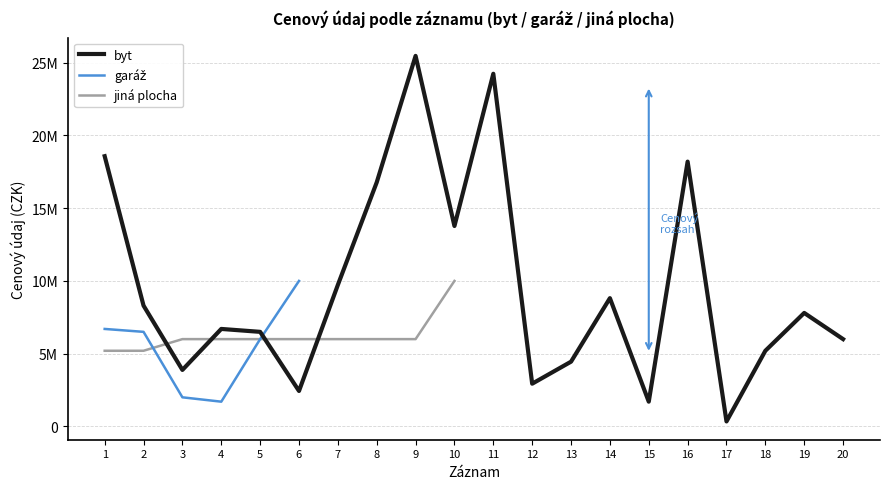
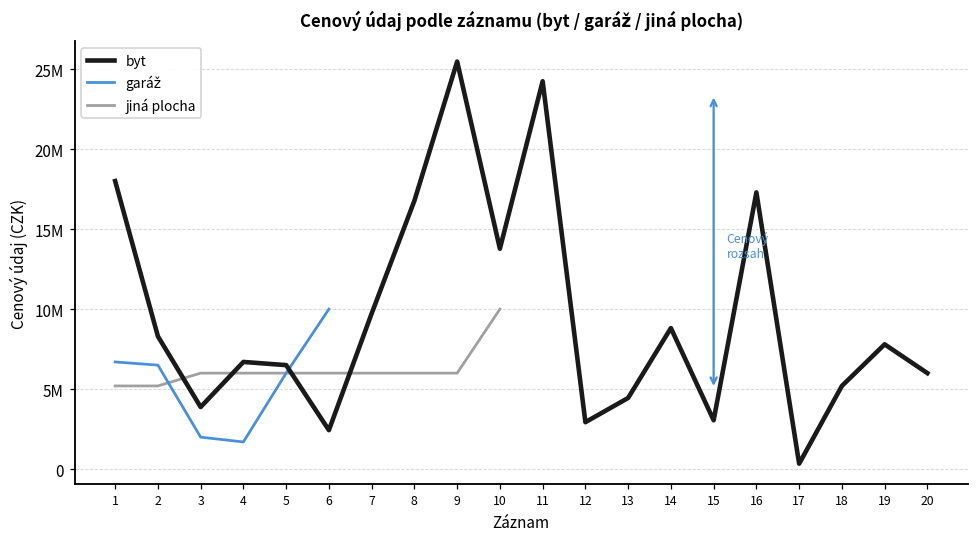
  {
    "byt": {
-     "1": 18600000,
+     "1": 18000000,
      "2": 8300000,
      "3": 3900000,
      "4": 6700000,
      "5": 6500000,
      "6": 2400000,
      "7": 9700000,
      "8": 16800000,
      "9": 25500000,
      "10": 13800000,
      "11": 24200000,
      "12": 2900000,
      "13": 4500000,
      "14": 8800000,
-     "15": 1700000,
-     "16": 18200000,
+     "15": 3100000,
+     "16": 17300000,
      "17": 300000,
      "18": 5200000,
      "19": 7800000,
      "20": 6000000
    },
    "garáž": {
      "1": 6700000,
      "2": 6500000,
      "3": 2000000,
      "4": 1700000,
      "6": 10000000
    },
    "jiná plocha": {
      "1": 5200000,
      "2": 5200000,
      "3": 6000000,
      "4": 6000000,
      "6": 6000000,
      "7": 6000000,
      "8": 6000000,
      "9": 6000000,
      "10": 10000000
    }
  }
